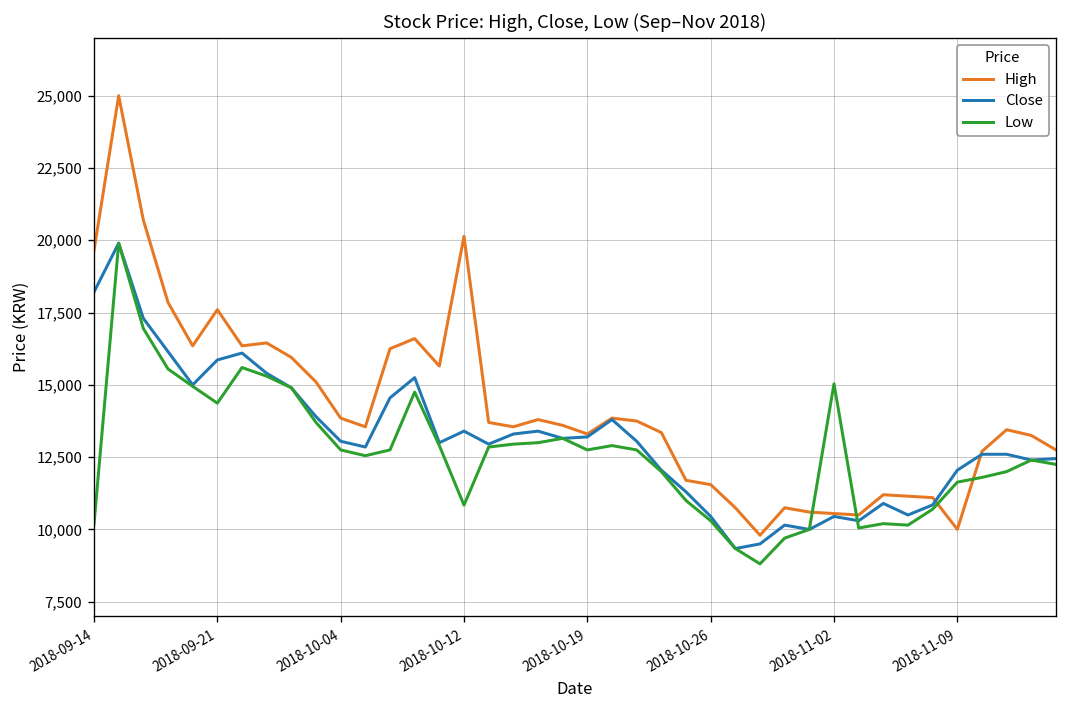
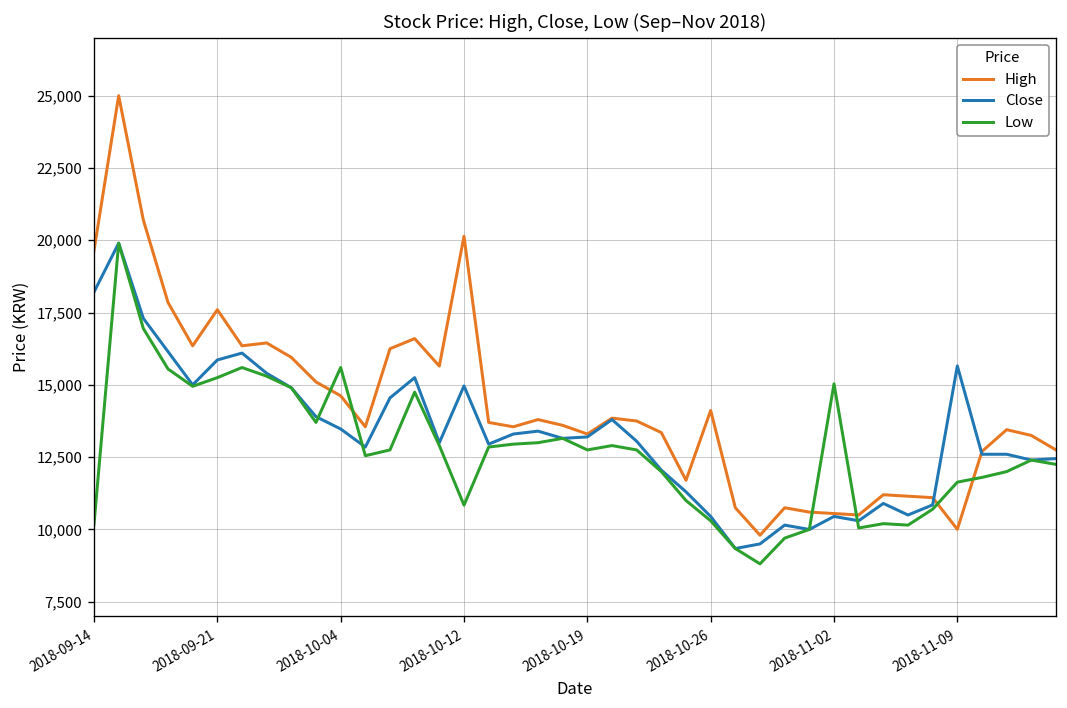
  {
    "High": {
      "2018-09-14": "19,700",
      "2018-09-21": "17,600",
-     "2018-10-04": "13,900",
+     "2018-10-04": "14,600",
      "2018-10-12": "20,100",
-     "2018-10-26": "11,600",
+     "2018-10-26": "14,100",
      "2018-11-09": "10,000"
    },
    "Close": {
      "2018-09-14": "18,200",
      "2018-09-21": "15,900",
-     "2018-10-04": "13,100",
-     "2018-10-12": "13,400",
+     "2018-10-04": "13,500",
+     "2018-10-12": "15,000",
      "2018-10-26": "10,500",
-     "2018-11-09": "12,100"
+     "2018-11-09": "15,700"
    },
    "Low": {
      "2018-09-14": "10,200",
-     "2018-09-21": "14,400",
-     "2018-10-04": "12,800",
+     "2018-09-21": "15,300",
+     "2018-10-04": "15,600",
      "2018-10-12": "10,800",
      "2018-10-19": "12,800",
      "2018-10-26": "10,300",
      "2018-11-02": "15,000",
      "2018-11-09": "11,600"
    }
  }
